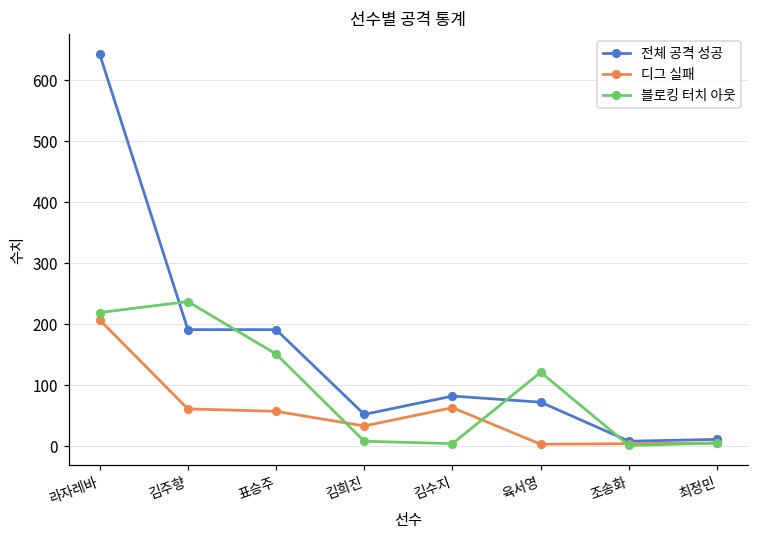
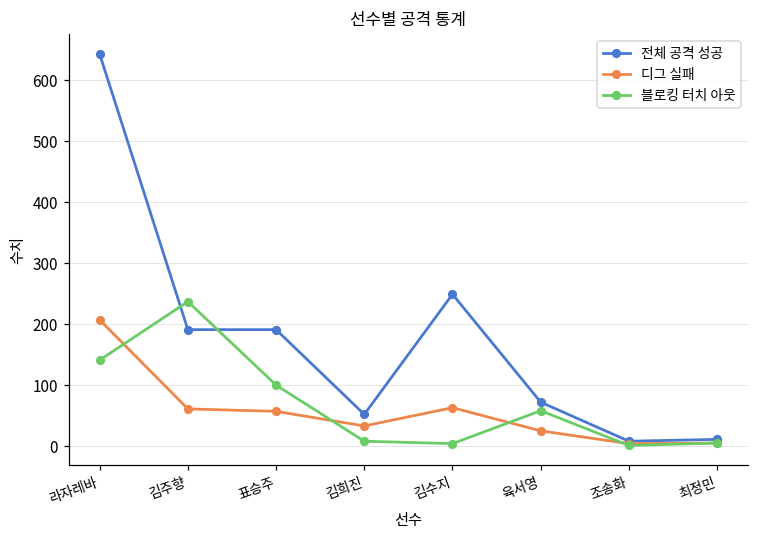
  {
    "전체 공격 성공": {
      "라자레바": 640,
      "김주향": 190,
      "표승주": 190,
      "김희진": 50,
-     "김수지": 80,
+     "김수지": 250,
      "육서영": 70,
      "최정민": 10
    },
    "디그 실패": {
      "라자레바": 210,
      "김주향": 60,
      "표승주": 60,
      "김희진": 30,
      "김수지": 60,
-     "육서영": 0
+     "육서영": 30
    },
    "블로킹 터치 아웃": {
-     "라자레바": 220,
+     "라자레바": 140,
      "김주향": 240,
-     "표승주": 150,
+     "표승주": 100,
      "김희진": 10,
      "김수지": 0,
-     "육서영": 120
+     "육서영": 60
    }
  }
